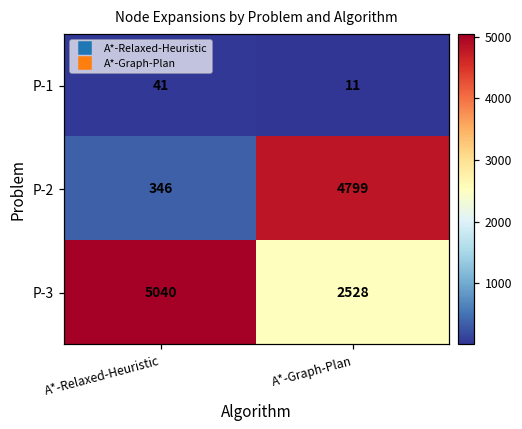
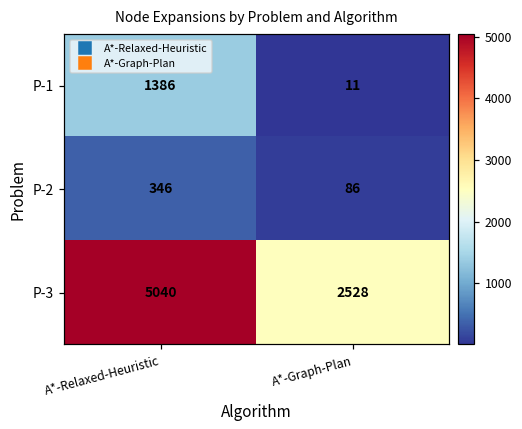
  {
    "P-1": {
-     "A*-Relaxed-Heuristic": 41,
+     "A*-Relaxed-Heuristic": 1386,
      "A*-Graph-Plan": 11
    },
    "P-2": {
      "A*-Relaxed-Heuristic": 346,
-     "A*-Graph-Plan": 4799
+     "A*-Graph-Plan": 86
    },
    "P-3": {
      "A*-Relaxed-Heuristic": 5040,
      "A*-Graph-Plan": 2528
    }
  }
